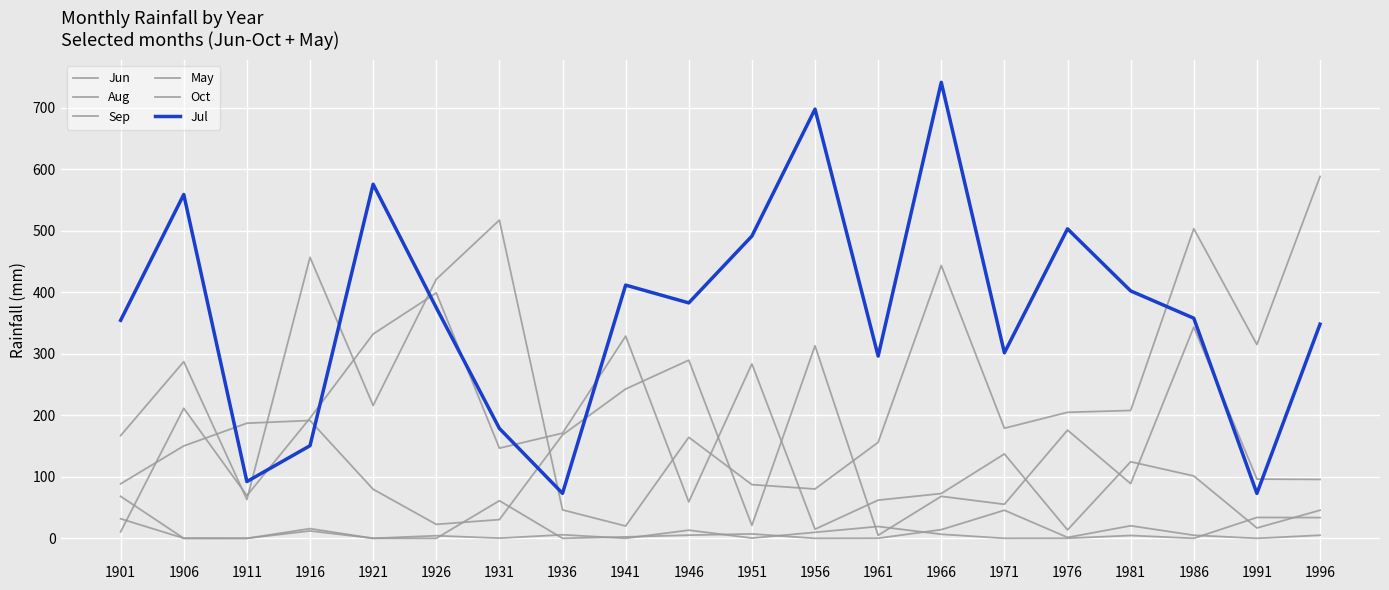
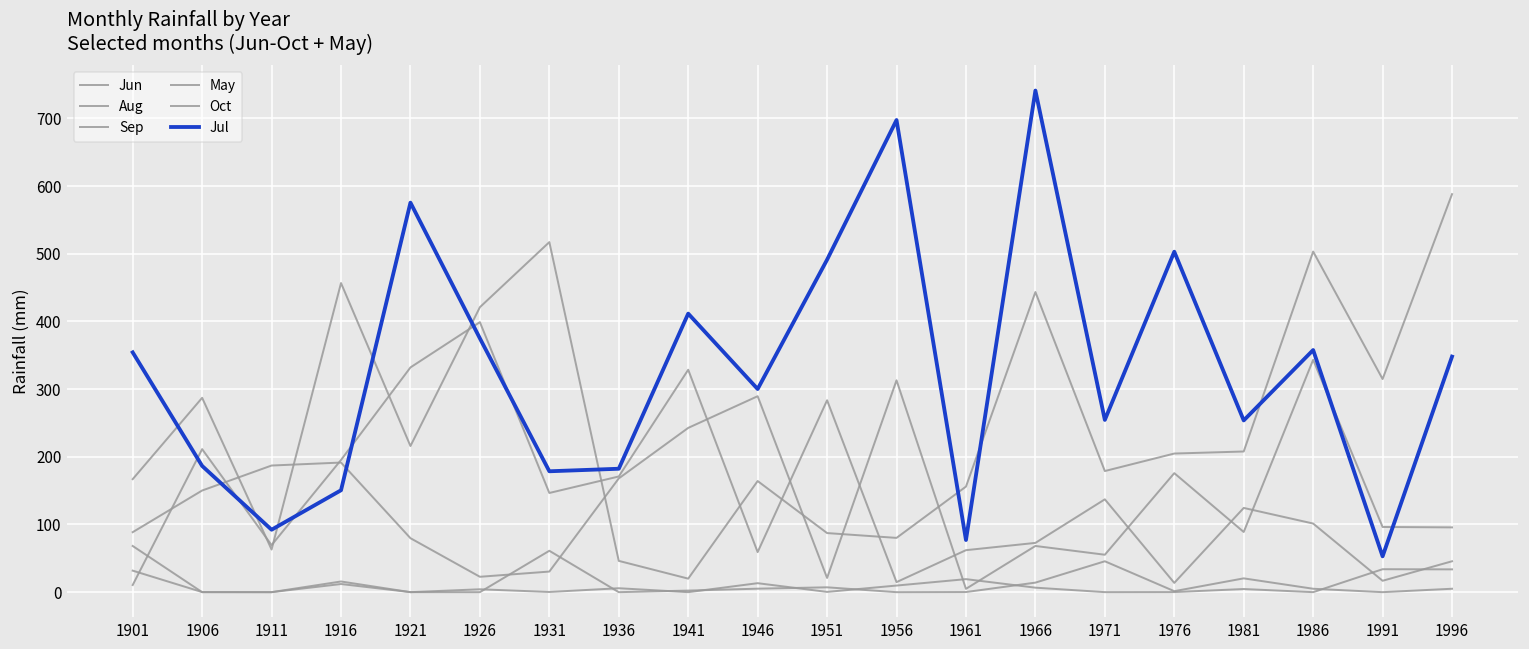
  {
    "Jul": {
      "1901": 350,
-     "1906": 560,
+     "1906": 190,
      "1911": 90,
      "1916": 150,
      "1921": 580,
      "1926": 380,
      "1931": 180,
-     "1936": 70,
+     "1936": 180,
      "1941": 410,
-     "1946": 380,
+     "1946": 300,
      "1951": 490,
      "1956": 700,
-     "1961": 300,
+     "1961": 80,
      "1966": 740,
-     "1971": 300,
+     "1971": 250,
      "1976": 500,
-     "1981": 400,
+     "1981": 250,
      "1986": 360,
-     "1991": 70,
+     "1991": 50,
      "1996": 350
    }
  }
